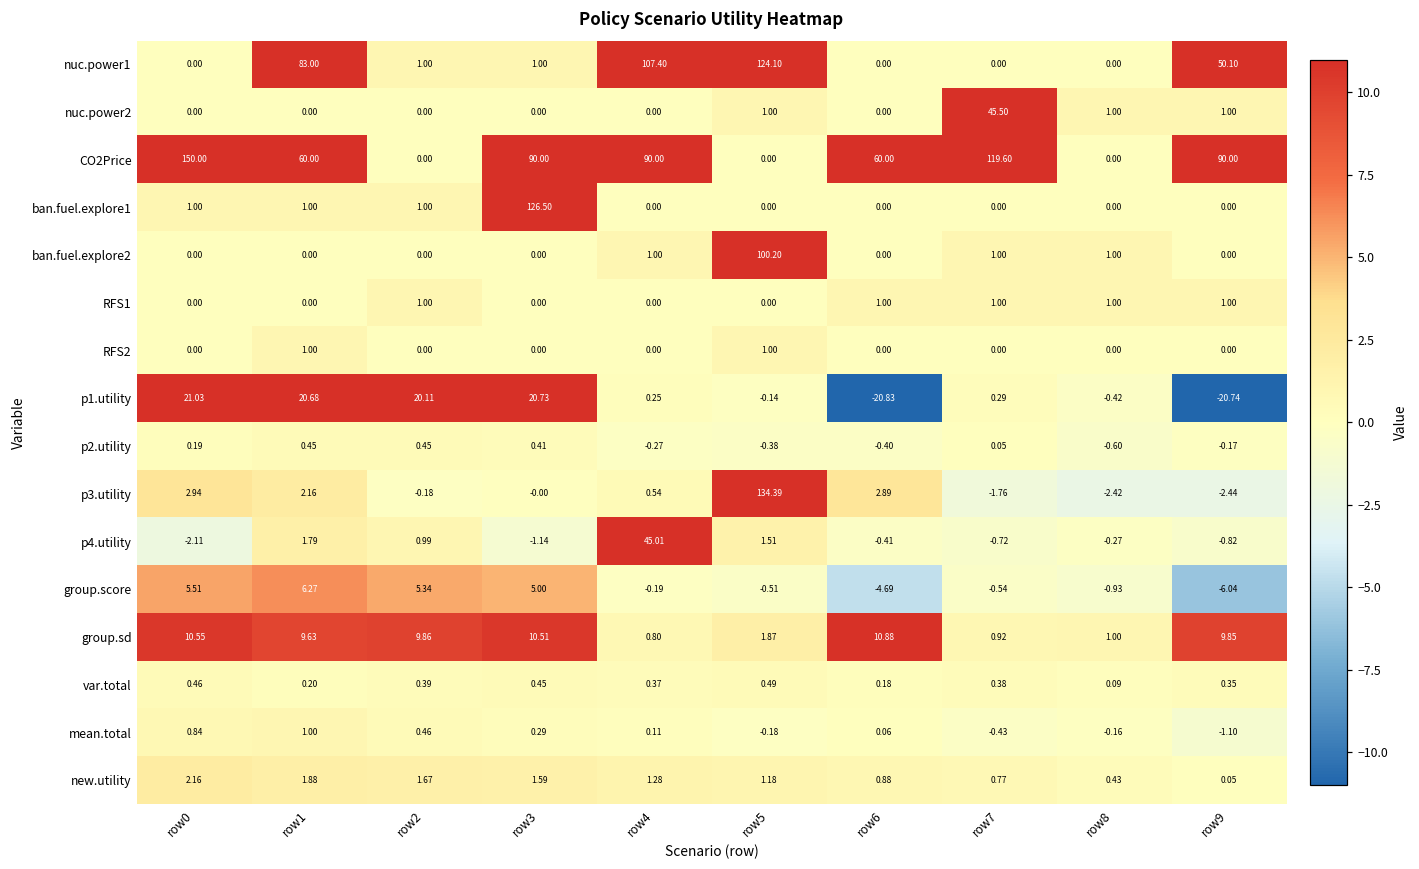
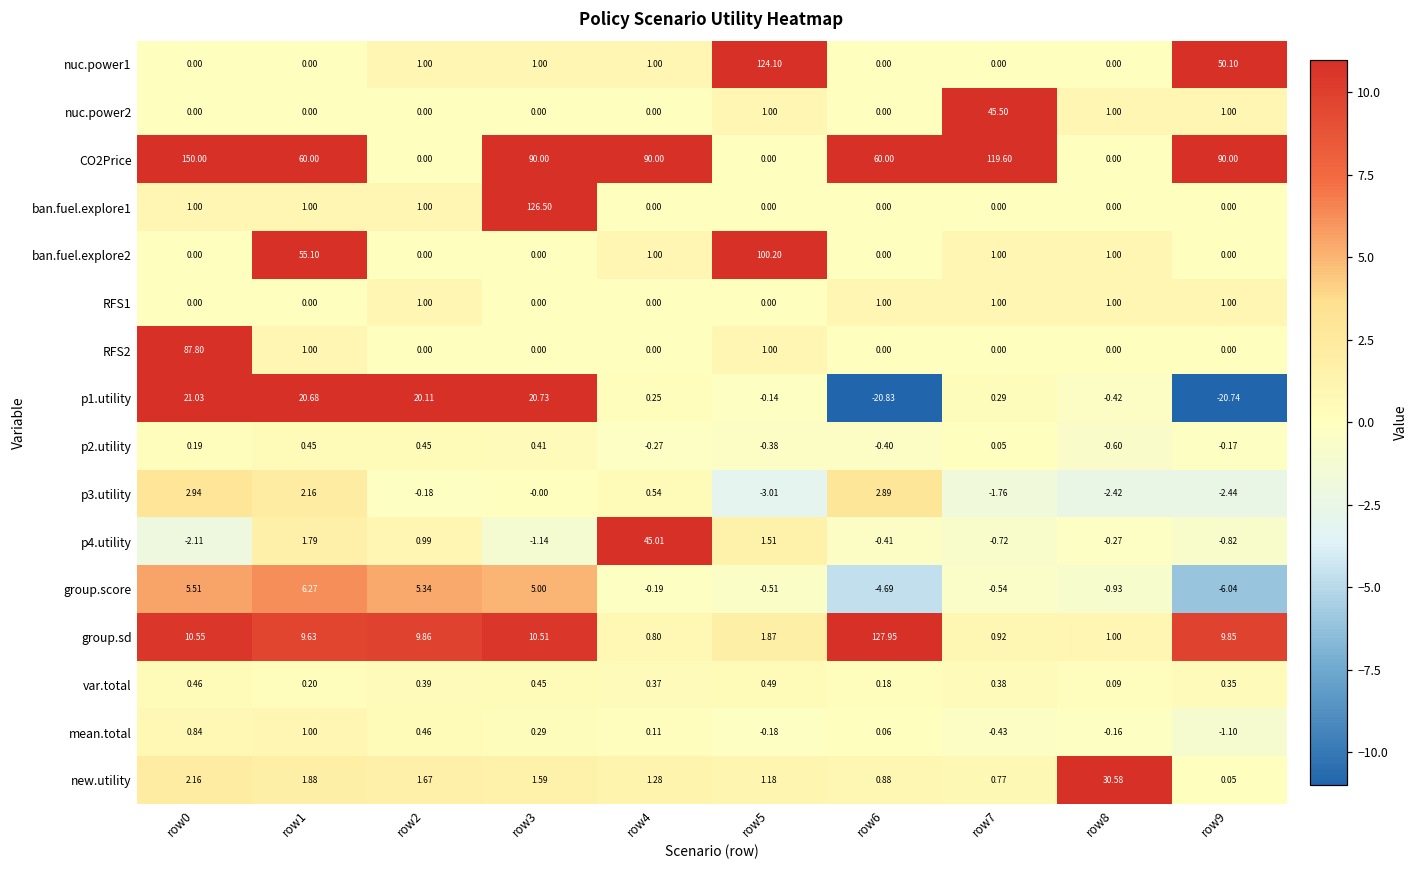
  {
    "nuc.power1": {
      "row0": 0.00,
-     "row1": 83.00,
+     "row1": 0.00,
      "row2": 1.00,
      "row3": 1.00,
-     "row4": 107.40,
+     "row4": 1.00,
      "row5": 124.10,
      "row6": 0.00,
      "row7": 0.00,
      "row8": 0.00,
      "row9": 50.10
    },
    "nuc.power2": {
      "row0": 0.00,
      "row1": 0.00,
      "row2": 0.00,
      "row3": 0.00,
      "row4": 0.00,
      "row5": 1.00,
      "row6": 0.00,
      "row7": 45.50,
      "row8": 1.00,
      "row9": 1.00
    },
    "CO2Price": {
      "row0": 150.00,
      "row1": 60.00,
      "row2": 0.00,
      "row3": 90.00,
      "row4": 90.00,
      "row5": 0.00,
      "row6": 60.00,
      "row7": 119.60,
      "row8": 0.00,
      "row9": 90.00
    },
    "ban.fuel.explore1": {
      "row0": 1.00,
      "row1": 1.00,
      "row2": 1.00,
      "row3": 126.50,
      "row4": 0.00,
      "row5": 0.00,
      "row6": 0.00,
      "row7": 0.00,
      "row8": 0.00,
      "row9": 0.00
    },
    "ban.fuel.explore2": {
      "row0": 0.00,
-     "row1": 0.00,
+     "row1": 55.10,
      "row2": 0.00,
      "row3": 0.00,
      "row4": 1.00,
      "row5": 100.20,
      "row6": 0.00,
      "row7": 1.00,
      "row8": 1.00,
      "row9": 0.00
    },
    "RFS1": {
      "row0": 0.00,
      "row1": 0.00,
      "row2": 1.00,
      "row3": 0.00,
      "row4": 0.00,
      "row5": 0.00,
      "row6": 1.00,
      "row7": 1.00,
      "row8": 1.00,
      "row9": 1.00
    },
    "RFS2": {
-     "row0": 0.00,
+     "row0": 87.80,
      "row1": 1.00,
      "row2": 0.00,
      "row3": 0.00,
      "row4": 0.00,
      "row5": 1.00,
      "row6": 0.00,
      "row7": 0.00,
      "row8": 0.00,
      "row9": 0.00
    },
    "p1.utility": {
      "row0": 21.03,
      "row1": 20.68,
      "row2": 20.11,
      "row3": 20.73,
      "row4": 0.25,
      "row5": -0.14,
      "row6": -20.83,
      "row7": 0.29,
      "row8": -0.42,
      "row9": -20.74
    },
    "p2.utility": {
      "row0": 0.19,
      "row1": 0.45,
      "row2": 0.45,
      "row3": 0.41,
      "row4": -0.27,
      "row5": -0.38,
      "row6": -0.40,
      "row7": 0.05,
      "row8": -0.60,
      "row9": -0.17
    },
    "p3.utility": {
      "row0": 2.94,
      "row1": 2.16,
      "row2": -0.18,
      "row3": -0.00,
      "row4": 0.54,
-     "row5": 134.39,
+     "row5": -3.01,
      "row6": 2.89,
      "row7": -1.76,
      "row8": -2.42,
      "row9": -2.44
    },
    "p4.utility": {
      "row0": -2.11,
      "row1": 1.79,
      "row2": 0.99,
      "row3": -1.14,
      "row4": 45.01,
      "row5": 1.51,
      "row6": -0.41,
      "row7": -0.72,
      "row8": -0.27,
      "row9": -0.82
    },
    "group.score": {
      "row0": 5.51,
      "row1": 6.27,
      "row2": 5.34,
      "row3": 5.00,
      "row4": -0.19,
      "row5": -0.51,
      "row6": -4.69,
      "row7": -0.54,
      "row8": -0.93,
      "row9": -6.04
    },
    "group.sd": {
      "row0": 10.55,
      "row1": 9.63,
      "row2": 9.86,
      "row3": 10.51,
      "row4": 0.80,
      "row5": 1.87,
-     "row6": 10.88,
+     "row6": 127.95,
      "row7": 0.92,
      "row8": 1.00,
      "row9": 9.85
    },
    "var.total": {
      "row0": 0.46,
      "row1": 0.20,
      "row2": 0.39,
      "row3": 0.45,
      "row4": 0.37,
      "row5": 0.49,
      "row6": 0.18,
      "row7": 0.38,
      "row8": 0.09,
      "row9": 0.35
    },
    "mean.total": {
      "row0": 0.84,
      "row1": 1.00,
      "row2": 0.46,
      "row3": 0.29,
      "row4": 0.11,
      "row5": -0.18,
      "row6": 0.06,
      "row7": -0.43,
      "row8": -0.16,
      "row9": -1.10
    },
    "new.utility": {
      "row0": 2.16,
      "row1": 1.88,
      "row2": 1.67,
      "row3": 1.59,
      "row4": 1.28,
      "row5": 1.18,
      "row6": 0.88,
      "row7": 0.77,
-     "row8": 0.43,
+     "row8": 30.58,
      "row9": 0.05
    }
  }
